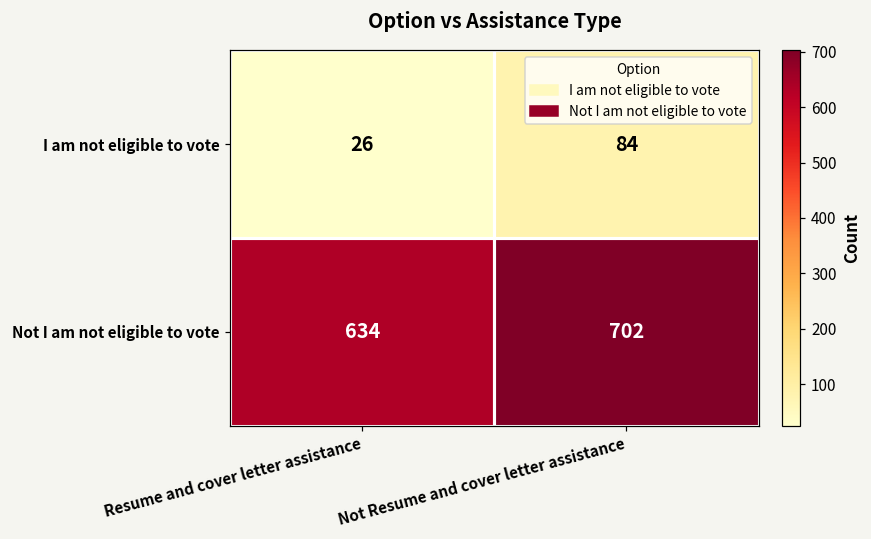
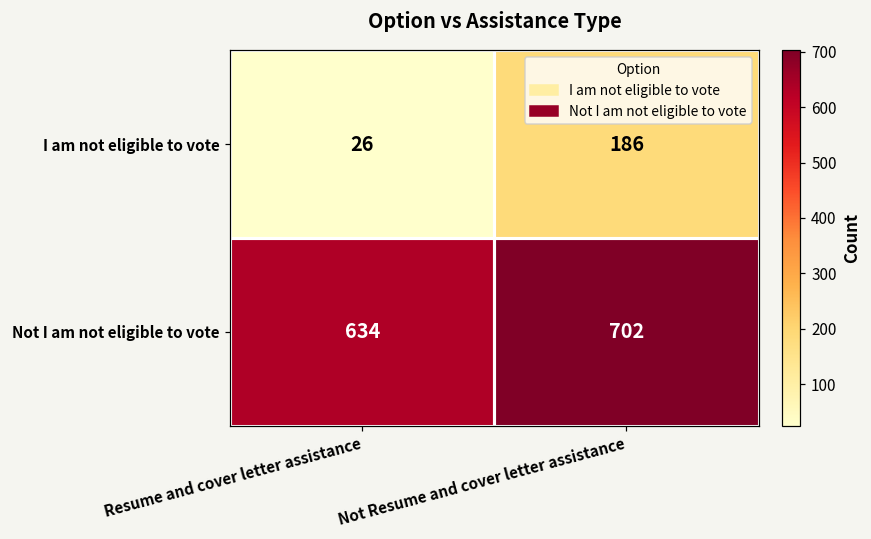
  {
    "I am not eligible to vote": {
      "Resume and cover letter assistance": 26,
-     "Not Resume and cover letter assistance": 84
+     "Not Resume and cover letter assistance": 186
    },
    "Not I am not eligible to vote": {
      "Resume and cover letter assistance": 634,
      "Not Resume and cover letter assistance": 702
    }
  }
